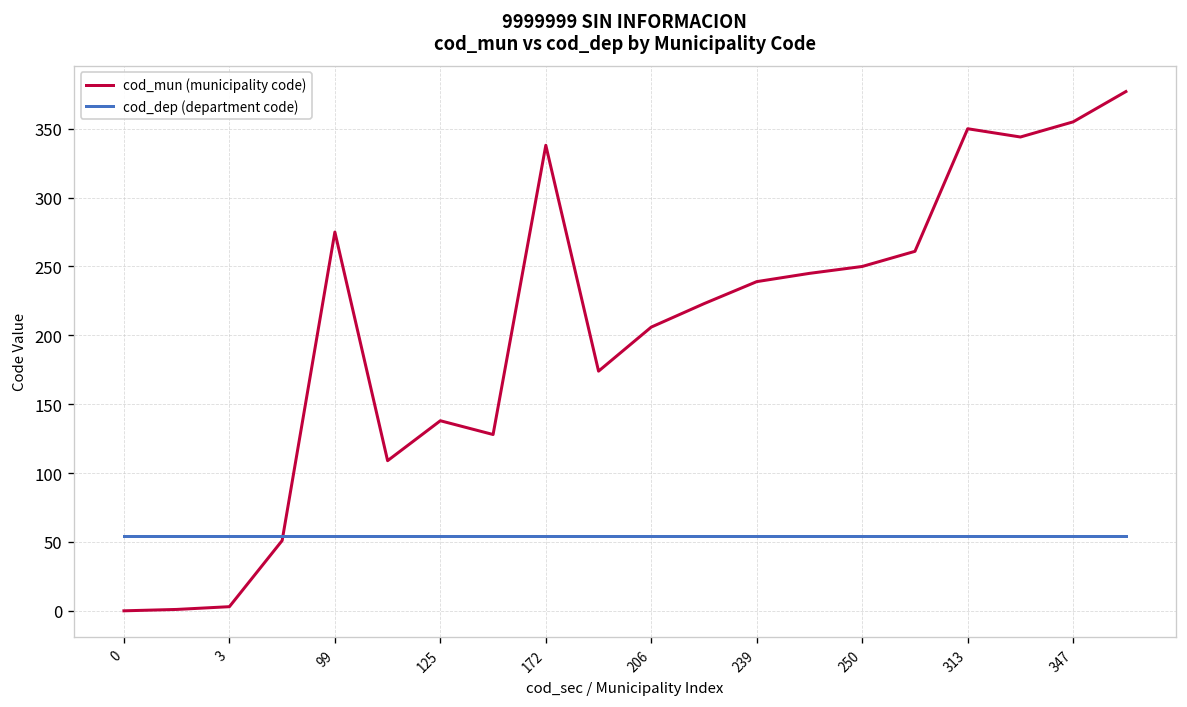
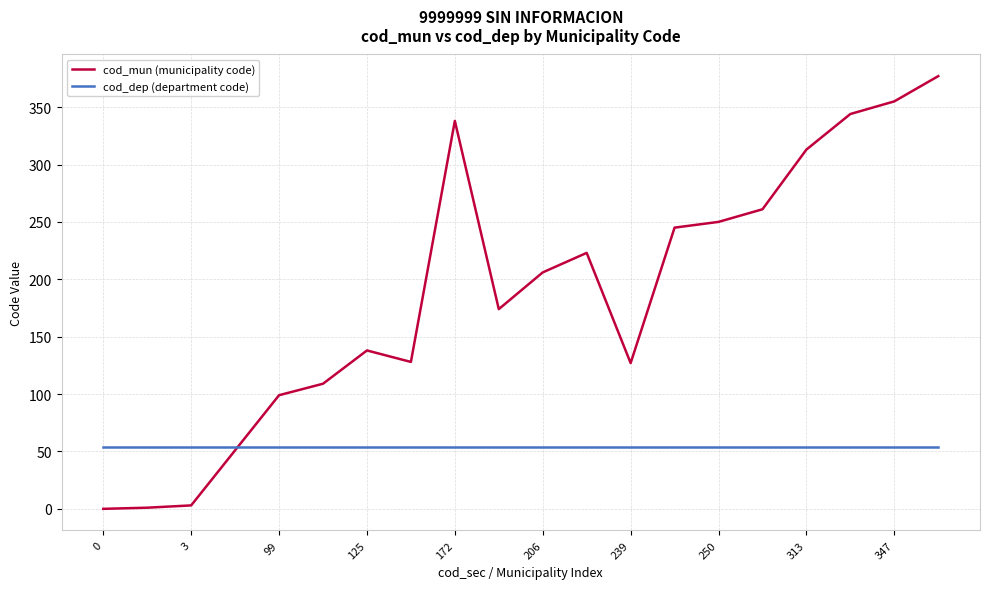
  {
    "cod_mun (municipality code)": {
      "0": 0,
      "3": 3,
-     "99": 275,
+     "99": 99,
      "125": 138,
      "172": 338,
      "206": 206,
-     "239": 239,
+     "239": 127,
      "250": 250,
-     "313": 350,
+     "313": 313,
      "347": 355
    },
    "cod_dep (department code)": {
      "0": 54,
      "3": 54,
      "99": 54,
      "125": 54,
      "172": 54,
      "206": 54,
      "239": 54,
      "250": 54,
      "313": 54,
      "347": 54
    }
  }
